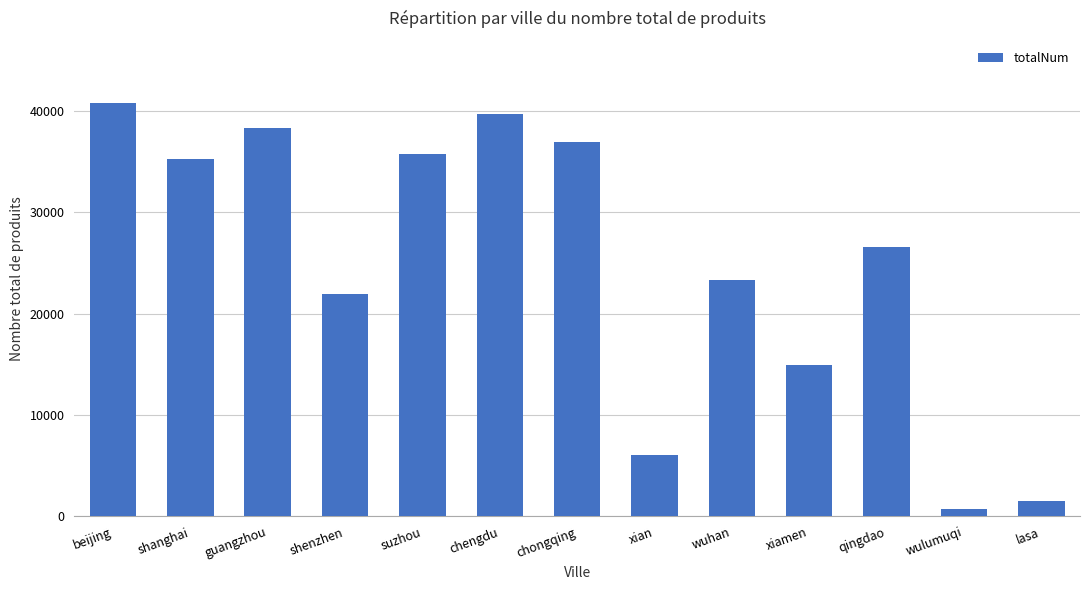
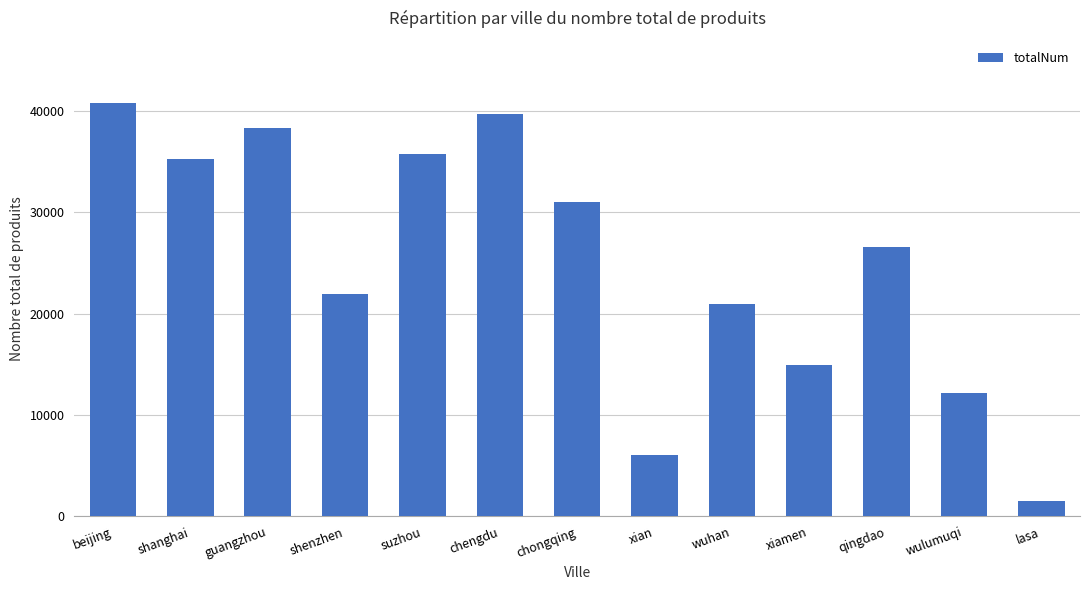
  {
    "beijing": 40800,
    "shanghai": 35300,
    "guangzhou": 38200,
    "shenzhen": 22000,
    "suzhou": 35700,
    "chengdu": 39700,
-   "chongqing": 36900,
+   "chongqing": 31000,
    "xian": 6100,
-   "wuhan": 23300,
+   "wuhan": 20900,
    "xiamen": 14900,
    "qingdao": 26500,
-   "wulumuqi": 700,
+   "wulumuqi": 12200,
    "lasa": 1500
  }
